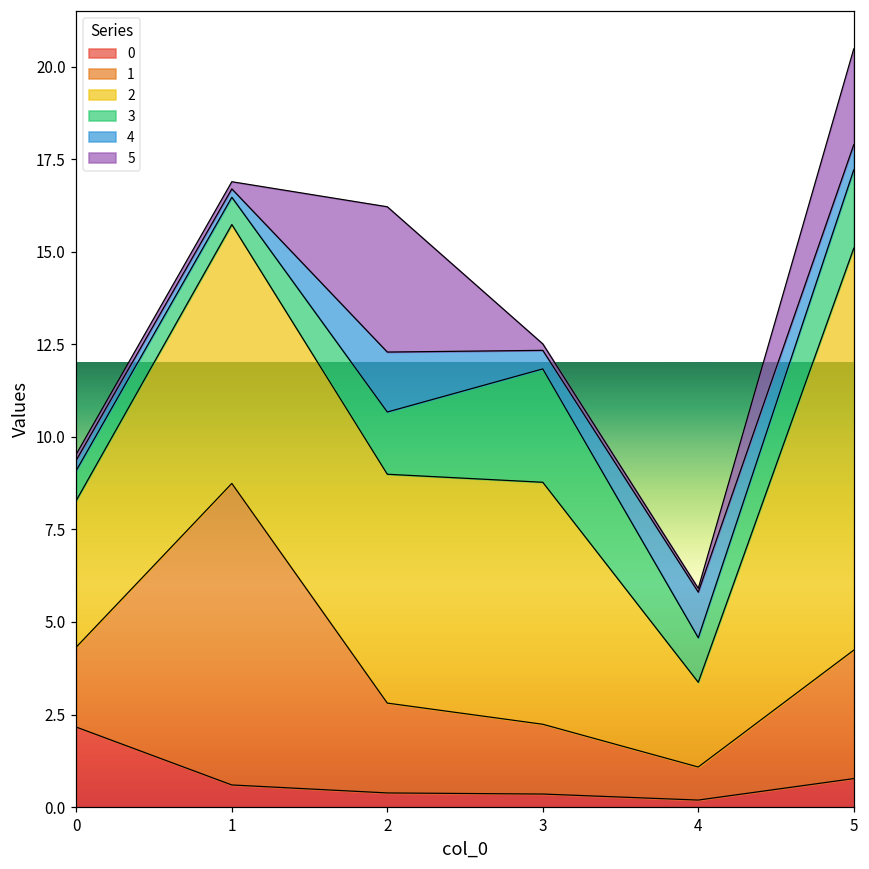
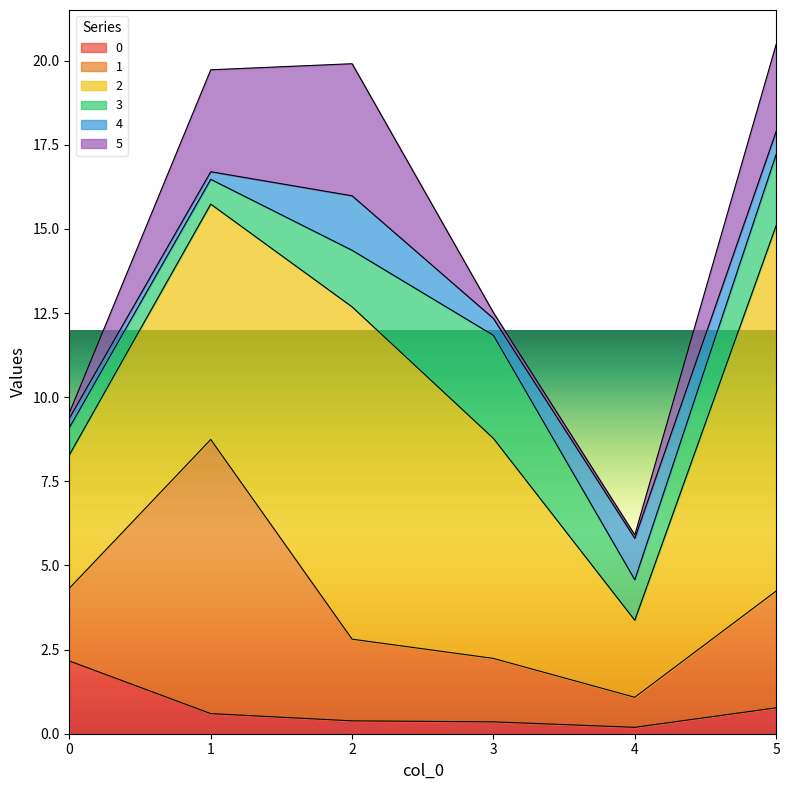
  {
    "2": {
      "0": 4.0,
      "1": 7.0,
-     "2": 6.2,
+     "2": 9.9,
      "3": 6.5,
      "4": 2.3,
      "5": 10.9
    },
    "3": {
      "0": 0.8,
      "1": 0.7,
      "2": 1.7,
      "3": 3.1,
      "4": 1.2,
      "5": 2.1
    },
    "4": {
      "0": 0.3,
      "1": 0.2,
      "2": 1.6,
      "3": 0.5,
      "4": 1.2,
      "5": 0.7
    },
    "5": {
      "0": 0.2,
-     "1": 0.2,
+     "1": 3.0,
      "2": 3.9,
      "3": 0.2,
      "4": 0.1,
      "5": 2.6
    }
  }
